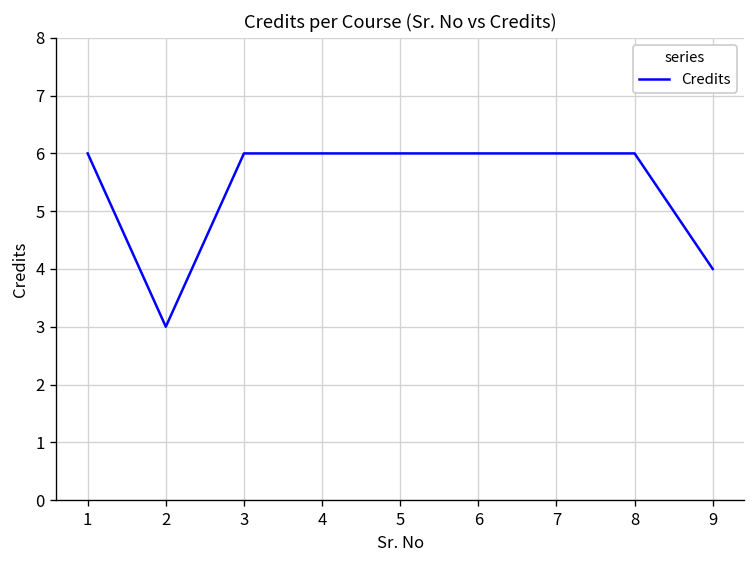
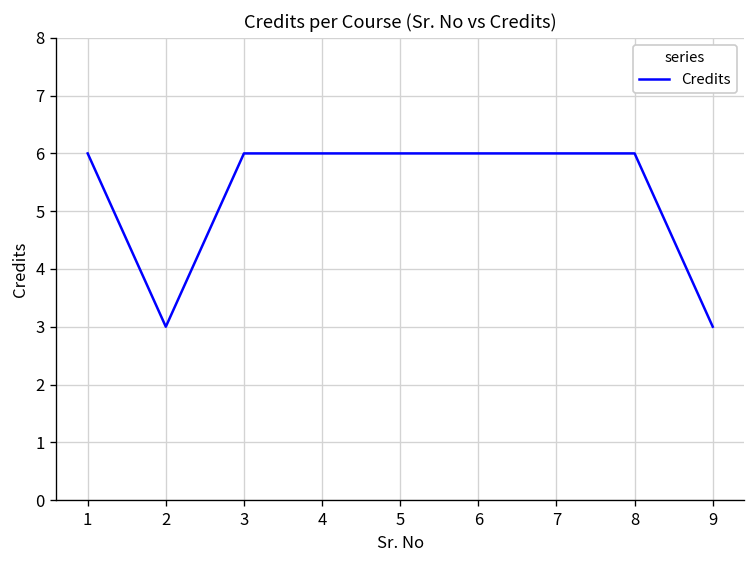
  {
    "1": 6,
    "2": 3,
    "3": 6,
    "4": 6,
    "5": 6,
    "6": 6,
    "7": 6,
    "8": 6,
-   "9": 4
+   "9": 3
  }
